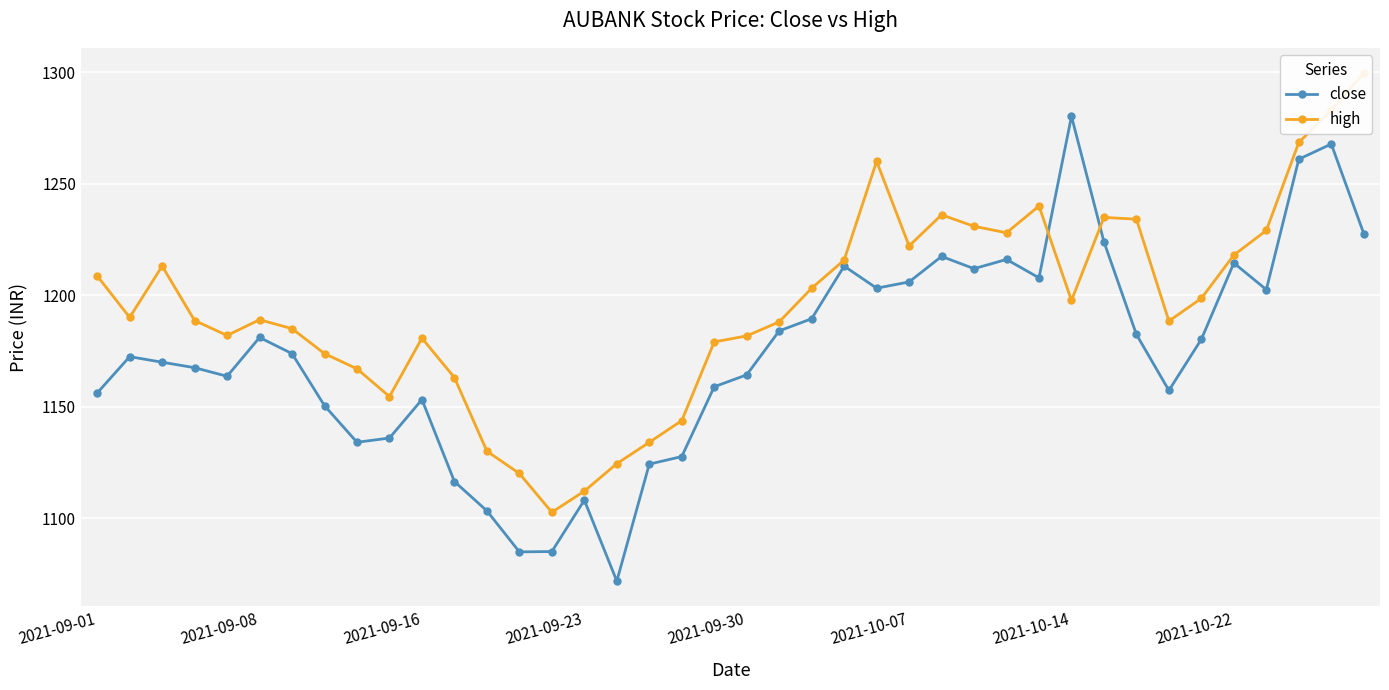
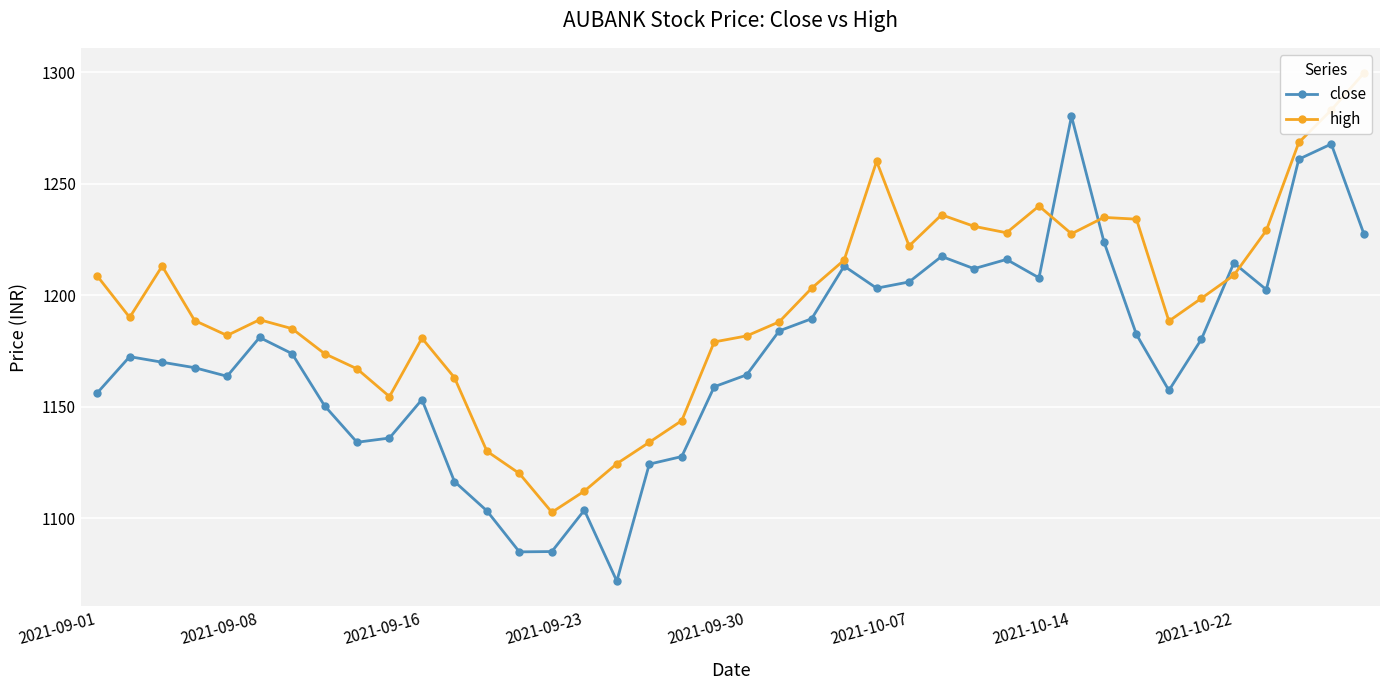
  {
    "close": {
      "2021-09-01": 1156,
      "2021-09-08": 1181,
      "2021-09-16": 1153,
-     "2021-09-23": 1108,
+     "2021-09-23": 1104,
      "2021-09-30": 1164,
      "2021-10-07": 1206,
      "2021-10-14": 1280,
      "2021-10-22": 1214
    },
    "high": {
      "2021-09-01": 1209,
      "2021-09-08": 1189,
      "2021-09-16": 1181,
      "2021-09-23": 1112,
      "2021-09-30": 1182,
      "2021-10-07": 1222,
-     "2021-10-14": 1198,
-     "2021-10-22": 1218
+     "2021-10-14": 1228,
+     "2021-10-22": 1209
    }
  }
